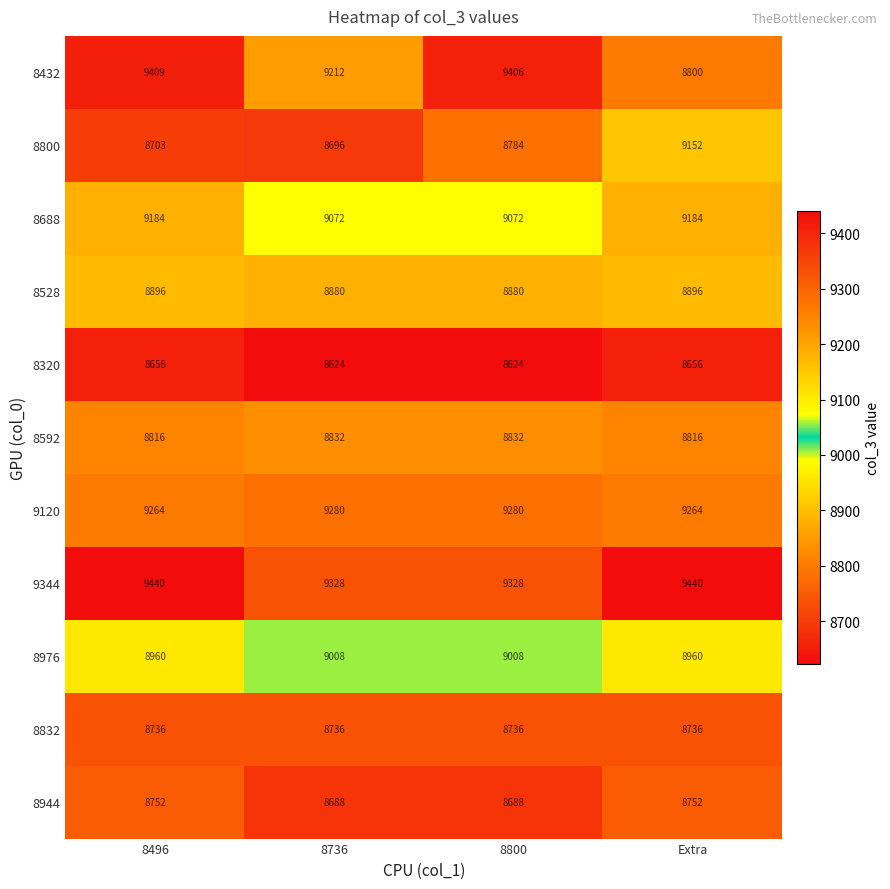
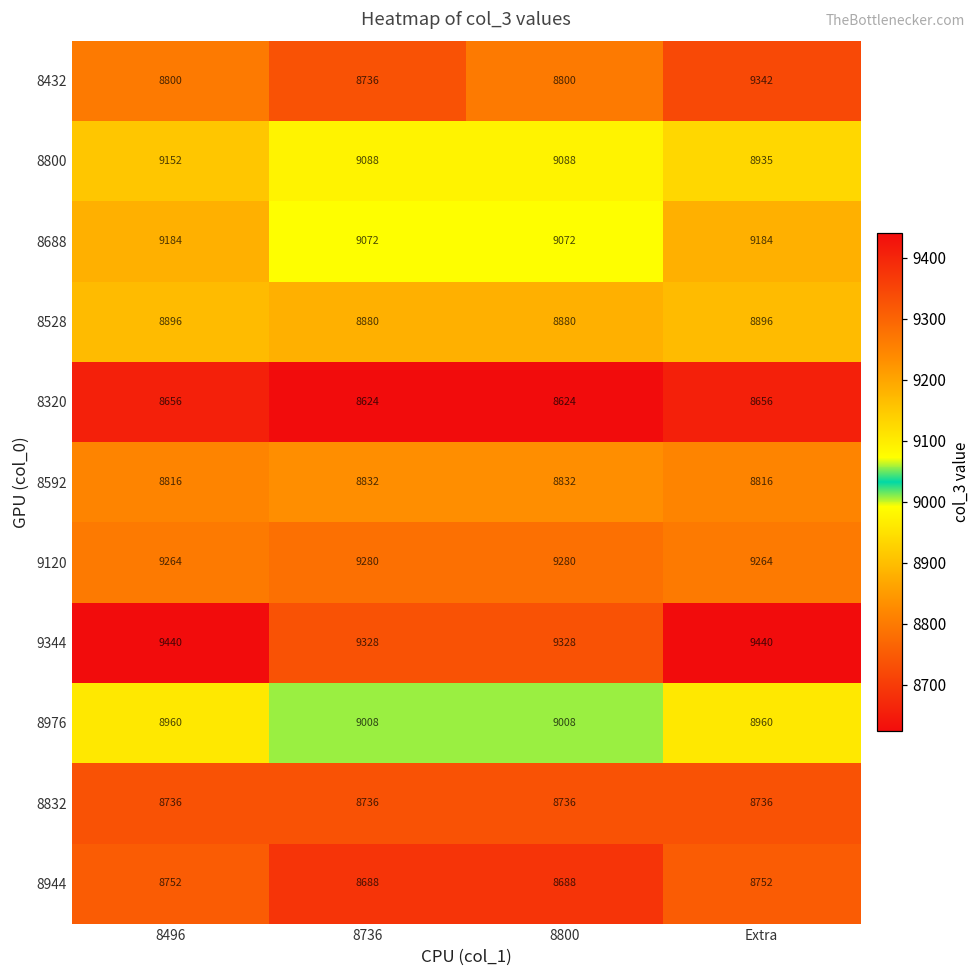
  {
    "8432": {
-     "8496": 9409,
-     "8736": 9212,
-     "8800": 9406,
-     "Extra": 8800
+     "8496": 8800,
+     "8736": 8736,
+     "8800": 8800,
+     "Extra": 9342
    },
    "8800": {
-     "8496": 8703,
-     "8736": 8696,
-     "8800": 8784,
-     "Extra": 9152
+     "8496": 9152,
+     "8736": 9088,
+     "8800": 9088,
+     "Extra": 8935
    },
    "8688": {
      "8496": 9184,
      "8736": 9072,
      "8800": 9072,
      "Extra": 9184
    },
    "8528": {
      "8496": 8896,
      "8736": 8880,
      "8800": 8880,
      "Extra": 8896
    },
    "8320": {
      "8496": 8656,
      "8736": 8624,
      "8800": 8624,
      "Extra": 8656
    },
    "8592": {
      "8496": 8816,
      "8736": 8832,
      "8800": 8832,
      "Extra": 8816
    },
    "9120": {
      "8496": 9264,
      "8736": 9280,
      "8800": 9280,
      "Extra": 9264
    },
    "9344": {
      "8496": 9440,
      "8736": 9328,
      "8800": 9328,
      "Extra": 9440
    },
    "8976": {
      "8496": 8960,
      "8736": 9008,
      "8800": 9008,
      "Extra": 8960
    },
    "8832": {
      "8496": 8736,
      "8736": 8736,
      "8800": 8736,
      "Extra": 8736
    },
    "8944": {
      "8496": 8752,
      "8736": 8688,
      "8800": 8688,
      "Extra": 8752
    }
  }
